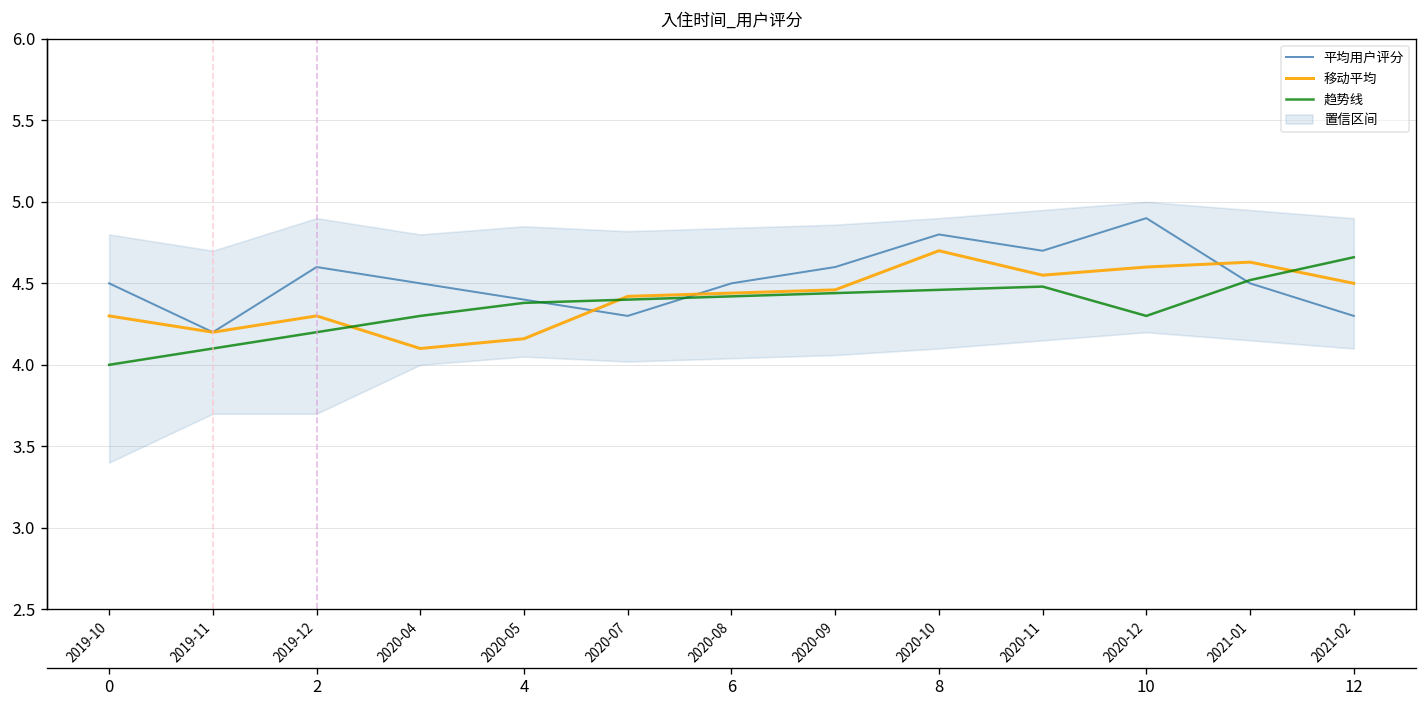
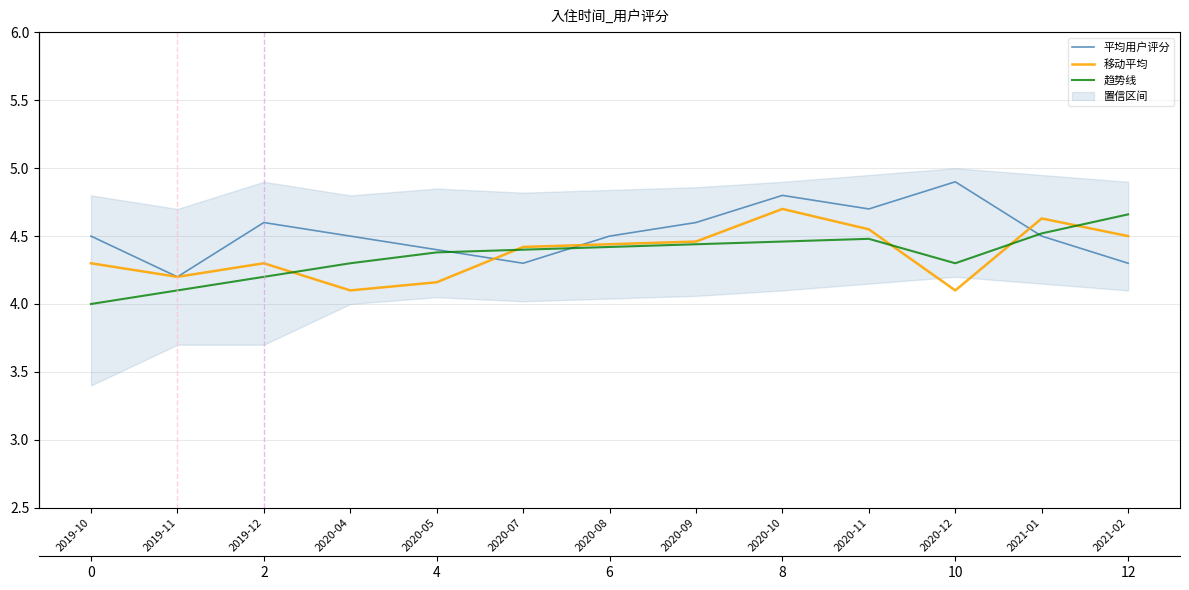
  {
    "移动平均": {
      "2019-10": 4.3,
      "2019-12": 4.3,
      "2020-04": 4.1,
      "2020-05": 4.16,
      "2020-07": 4.42,
      "2020-08": 4.44,
      "2020-09": 4.46,
      "2020-10": 4.7,
      "2020-11": 4.55,
-     "2020-12": 4.6,
+     "2020-12": 4.1,
      "2021-01": 4.63,
      "2021-02": 4.5
    },
    "趋势线": {
      "2019-10": 4.0,
      "2019-11": 4.1,
      "2019-12": 4.2,
      "2020-04": 4.3,
      "2020-05": 4.38,
      "2020-07": 4.4,
      "2020-08": 4.42,
      "2020-09": 4.44,
      "2020-10": 4.46,
      "2020-11": 4.48,
      "2020-12": 4.3,
      "2021-01": 4.52,
      "2021-02": 4.66
    }
  }
